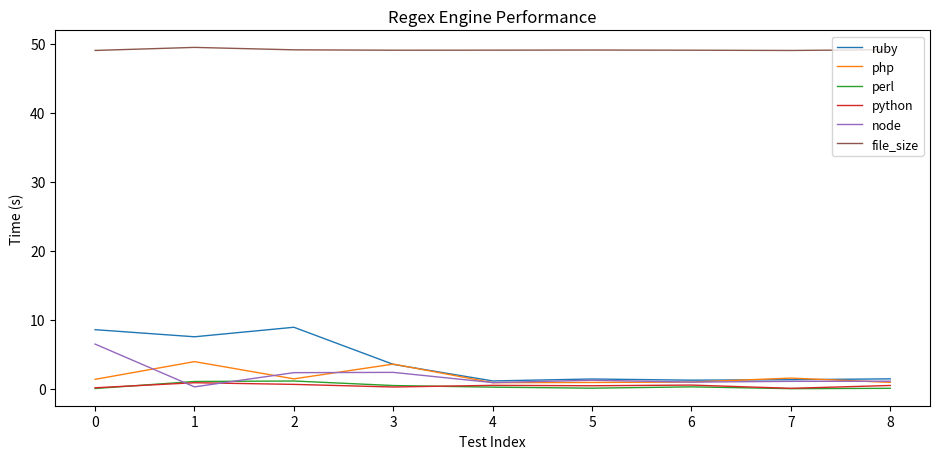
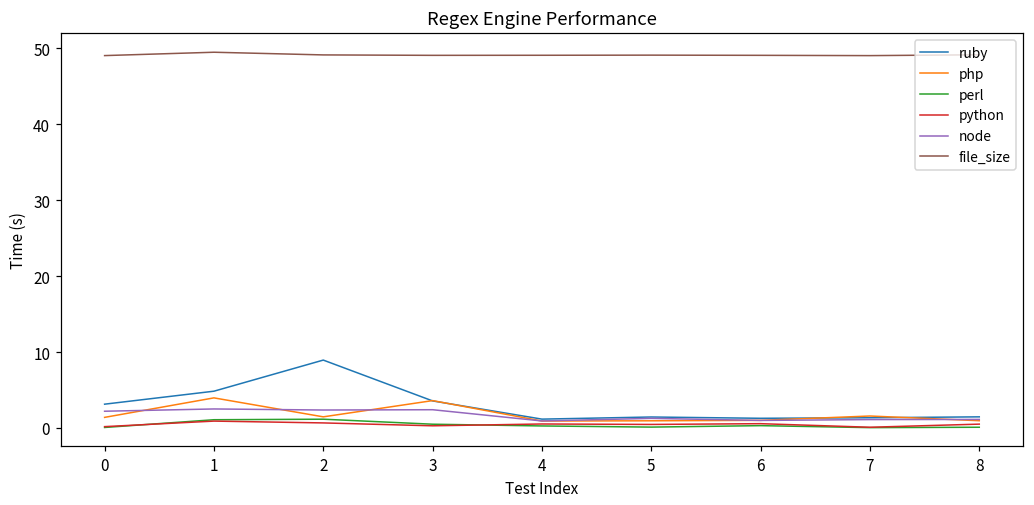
  {
    "ruby": {
-     "0": 9,
-     "1": 8,
+     "0": 3,
+     "1": 5,
      "2": 9
    },
    "php": {
      "0": 1,
      "1": 4
    },
    "perl": {
      "8": 0
    },
    "python": {
      "2": 1,
      "8": 1
    },
    "node": {
-     "0": 7,
-     "1": 0,
+     "0": 2,
+     "1": 3,
      "2": 2,
      "3": 2
    },
    "file_size": {
      "0": 49,
      "1": 50,
      "2": 49,
      "3": 49,
      "4": 49,
      "5": 49,
      "6": 49,
      "7": 49
    }
  }
